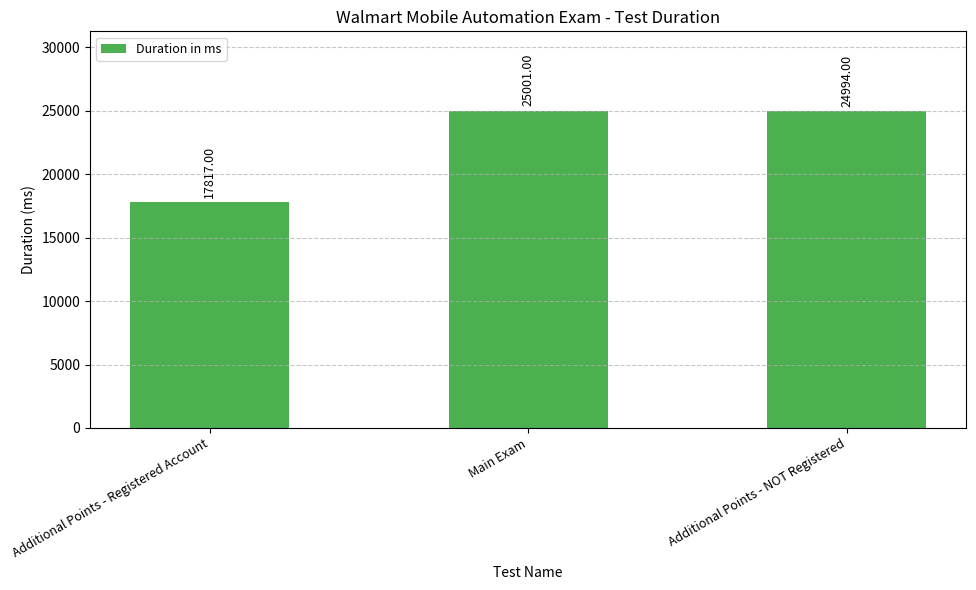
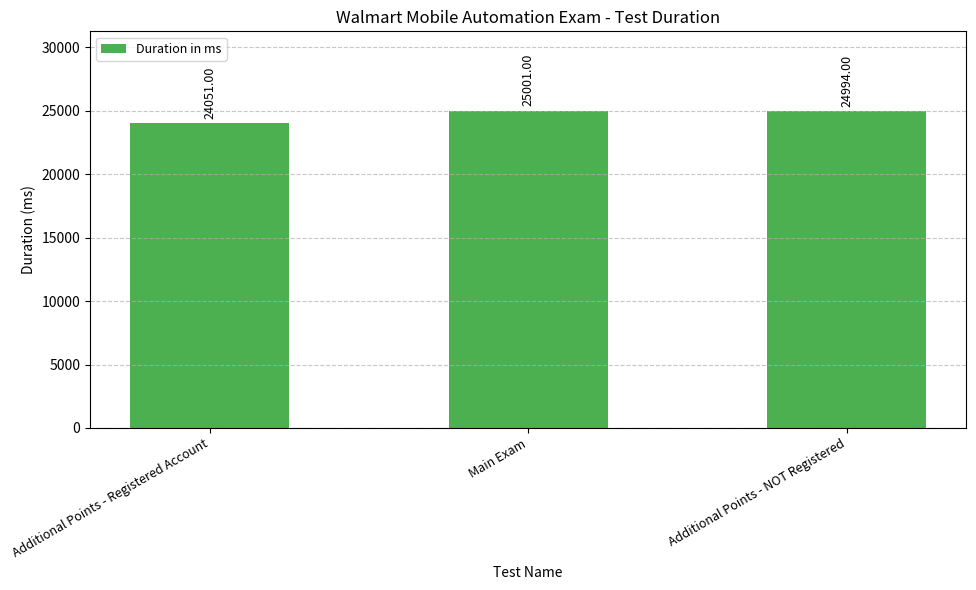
  {
-   "Additional Points - Registered Account": 17817.00,
+   "Additional Points - Registered Account": 24051.00,
    "Main Exam": 25001.00,
    "Additional Points - NOT Registered": 24994.00
  }
